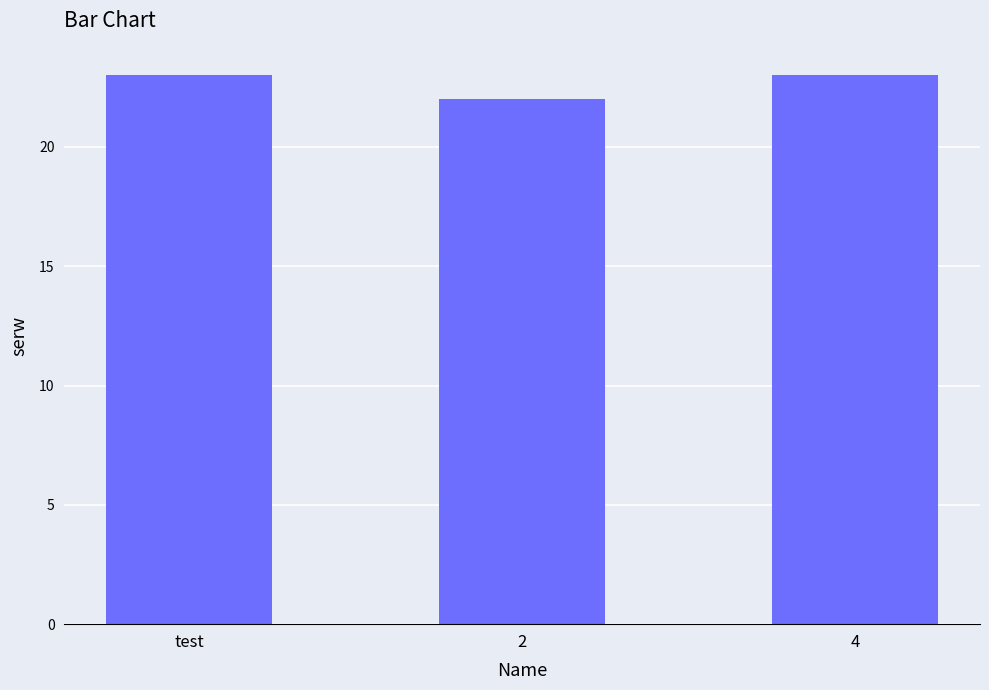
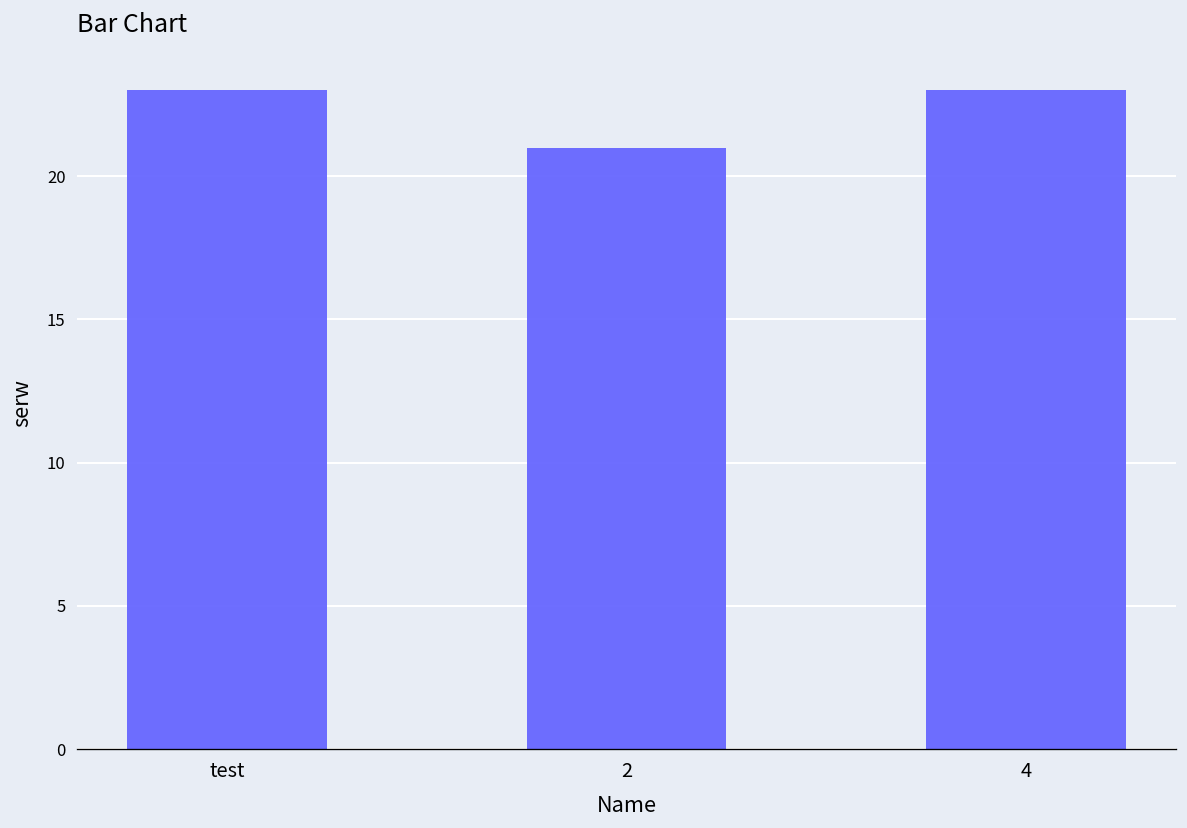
  {
    "test": 23,
-   "2": 22,
+   "2": 21,
    "4": 23
  }
